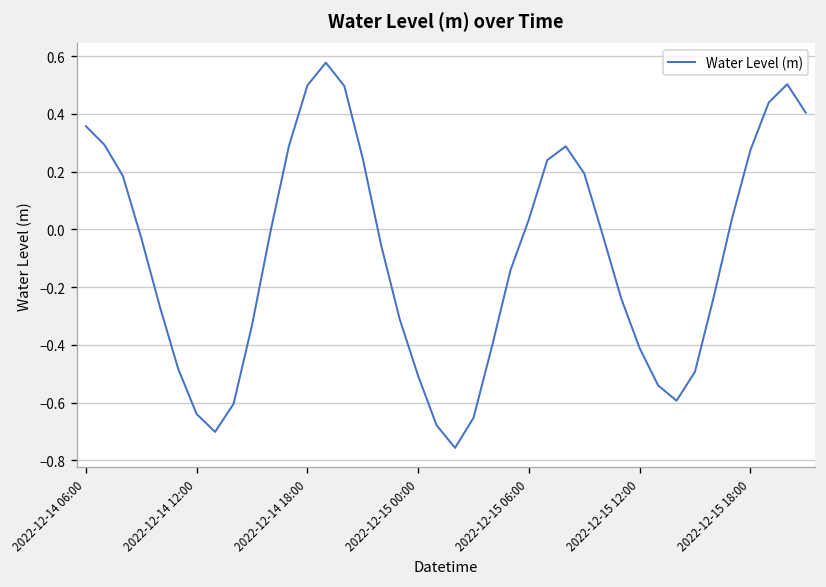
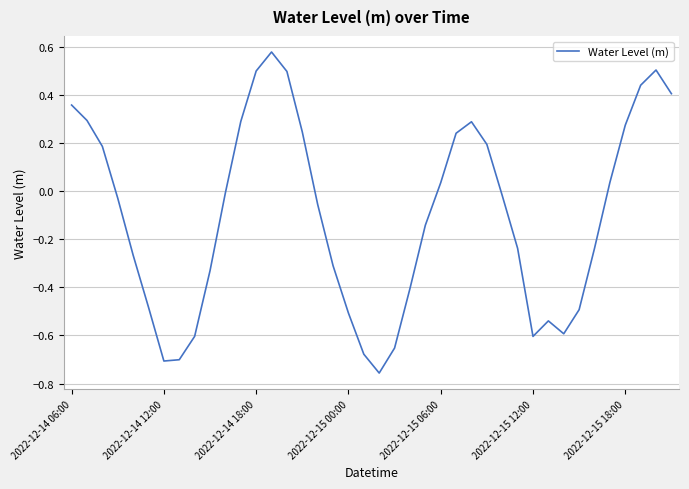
  {
    "2022-12-14 06:00": 0.36,
-   "2022-12-14 12:00": -0.64,
+   "2022-12-14 12:00": -0.71,
    "2022-12-14 18:00": 0.50,
    "2022-12-15 00:00": -0.51,
    "2022-12-15 06:00": 0.03,
-   "2022-12-15 12:00": -0.41,
+   "2022-12-15 12:00": -0.60,
    "2022-12-15 18:00": 0.27
  }
